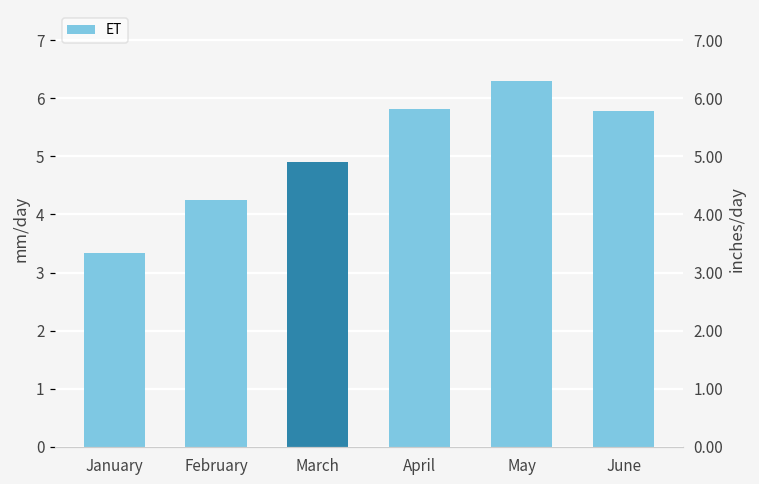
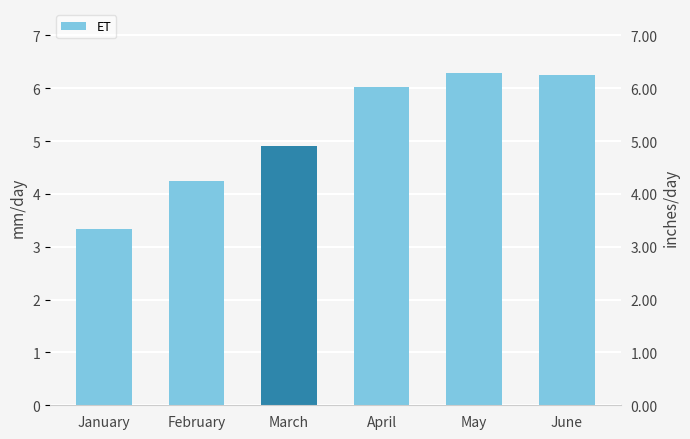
  {
    "January": 3.3,
    "February": 4.3,
    "March": 4.9,
-   "April": 5.8,
+   "April": 6.0,
    "May": 6.3,
-   "June": 5.8
+   "June": 6.3
  }
